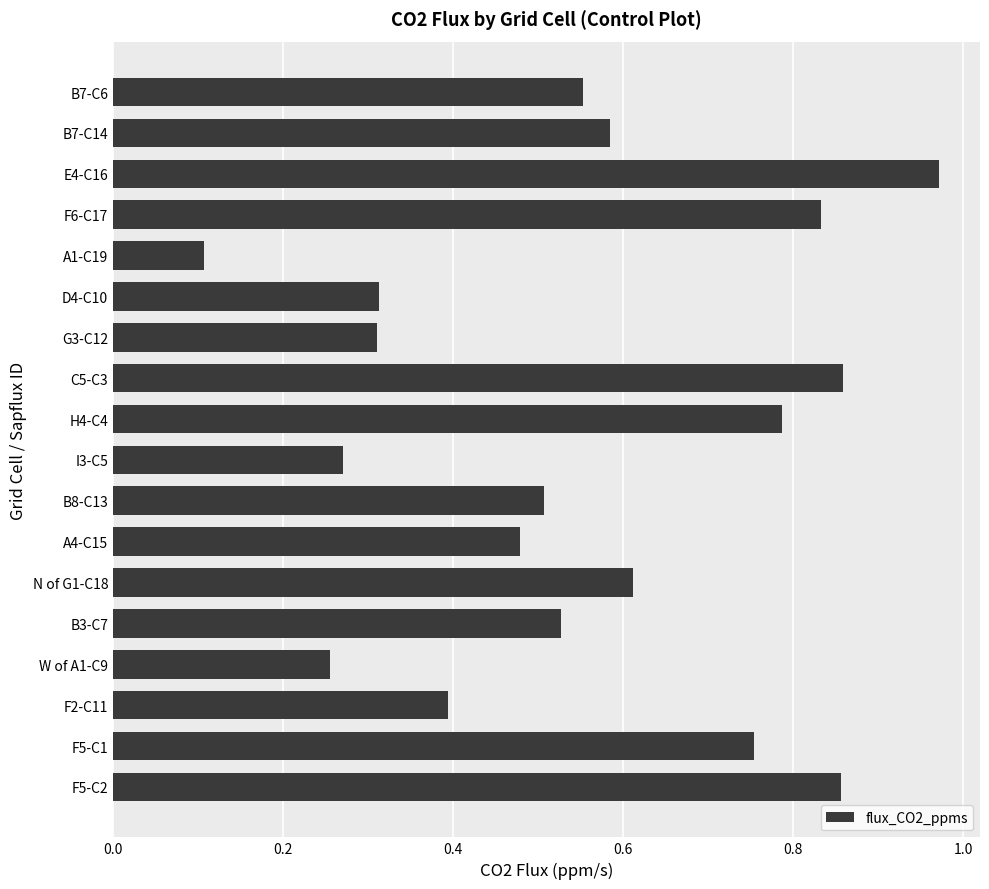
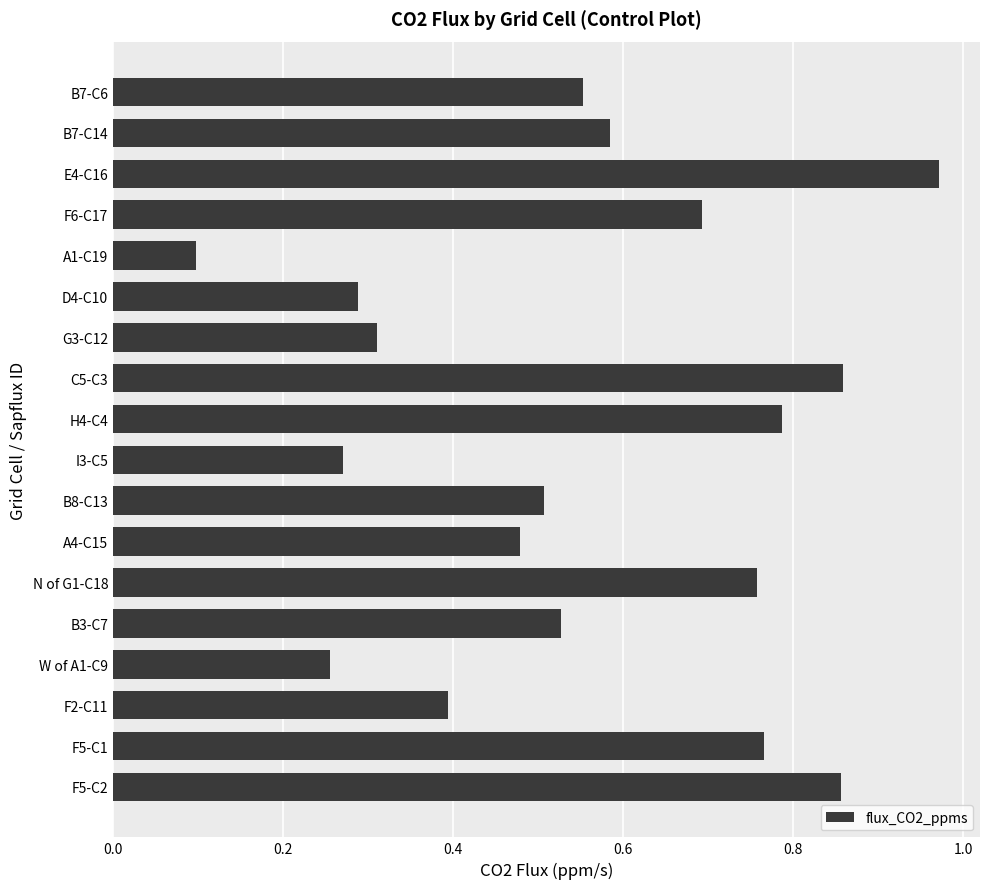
  {
    "B7-C6": 0.55,
    "B7-C14": 0.59,
    "E4-C16": 0.97,
-   "F6-C17": 0.83,
-   "A1-C19": 0.11,
-   "D4-C10": 0.31,
+   "F6-C17": 0.69,
+   "A1-C19": 0.10,
+   "D4-C10": 0.29,
    "G3-C12": 0.31,
    "C5-C3": 0.86,
    "H4-C4": 0.79,
    "I3-C5": 0.27,
    "B8-C13": 0.51,
    "A4-C15": 0.48,
-   "N of G1-C18": 0.61,
+   "N of G1-C18": 0.76,
    "B3-C7": 0.53,
    "W of A1-C9": 0.26,
    "F2-C11": 0.39,
-   "F5-C1": 0.75,
+   "F5-C1": 0.77,
    "F5-C2": 0.86
  }
